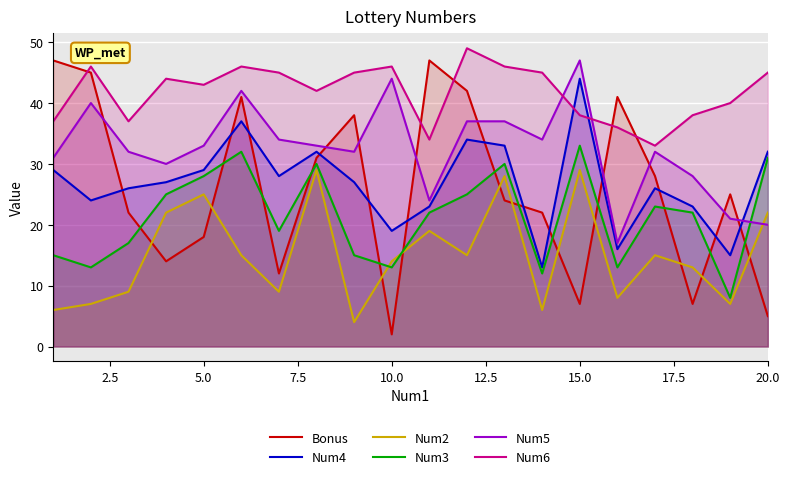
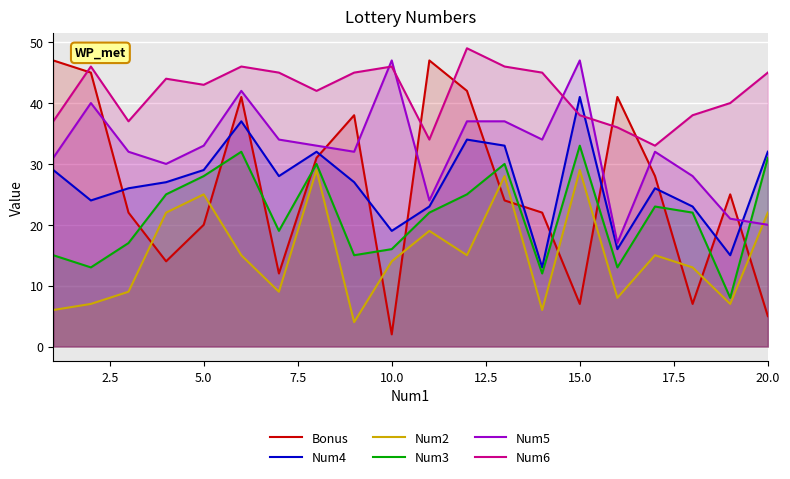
  {
    "Bonus": {
-     "5.0": 18,
+     "5.0": 20,
      "10.0": 2,
      "15.0": 7,
      "20.0": 5
    },
    "Num4": {
      "5.0": 29,
      "10.0": 19,
-     "15.0": 44,
+     "15.0": 41,
      "20.0": 32
    },
    "Num2": {
      "5.0": 25,
      "10.0": 14,
      "15.0": 29,
      "20.0": 22
    },
    "Num3": {
      "5.0": 28,
-     "10.0": 13,
+     "10.0": 16,
      "15.0": 33,
      "20.0": 31
    },
    "Num5": {
      "5.0": 33,
-     "10.0": 44,
+     "10.0": 47,
      "15.0": 47,
      "20.0": 20
    },
    "Num6": {
      "5.0": 43,
      "10.0": 46,
      "15.0": 38,
      "20.0": 45
    }
  }
